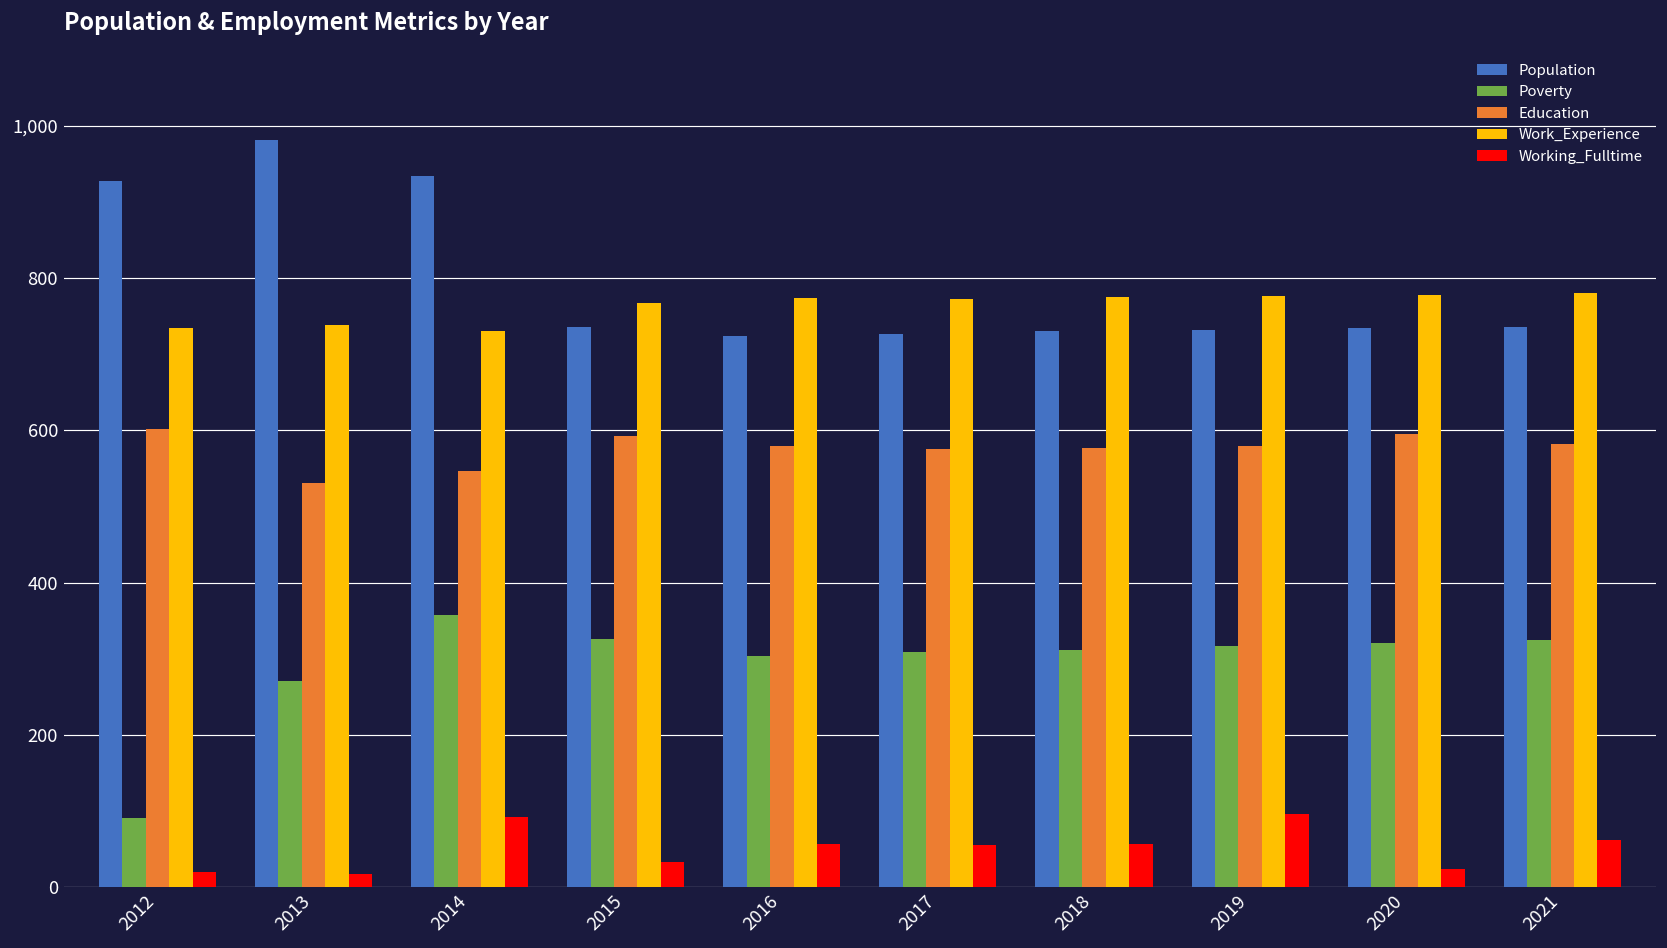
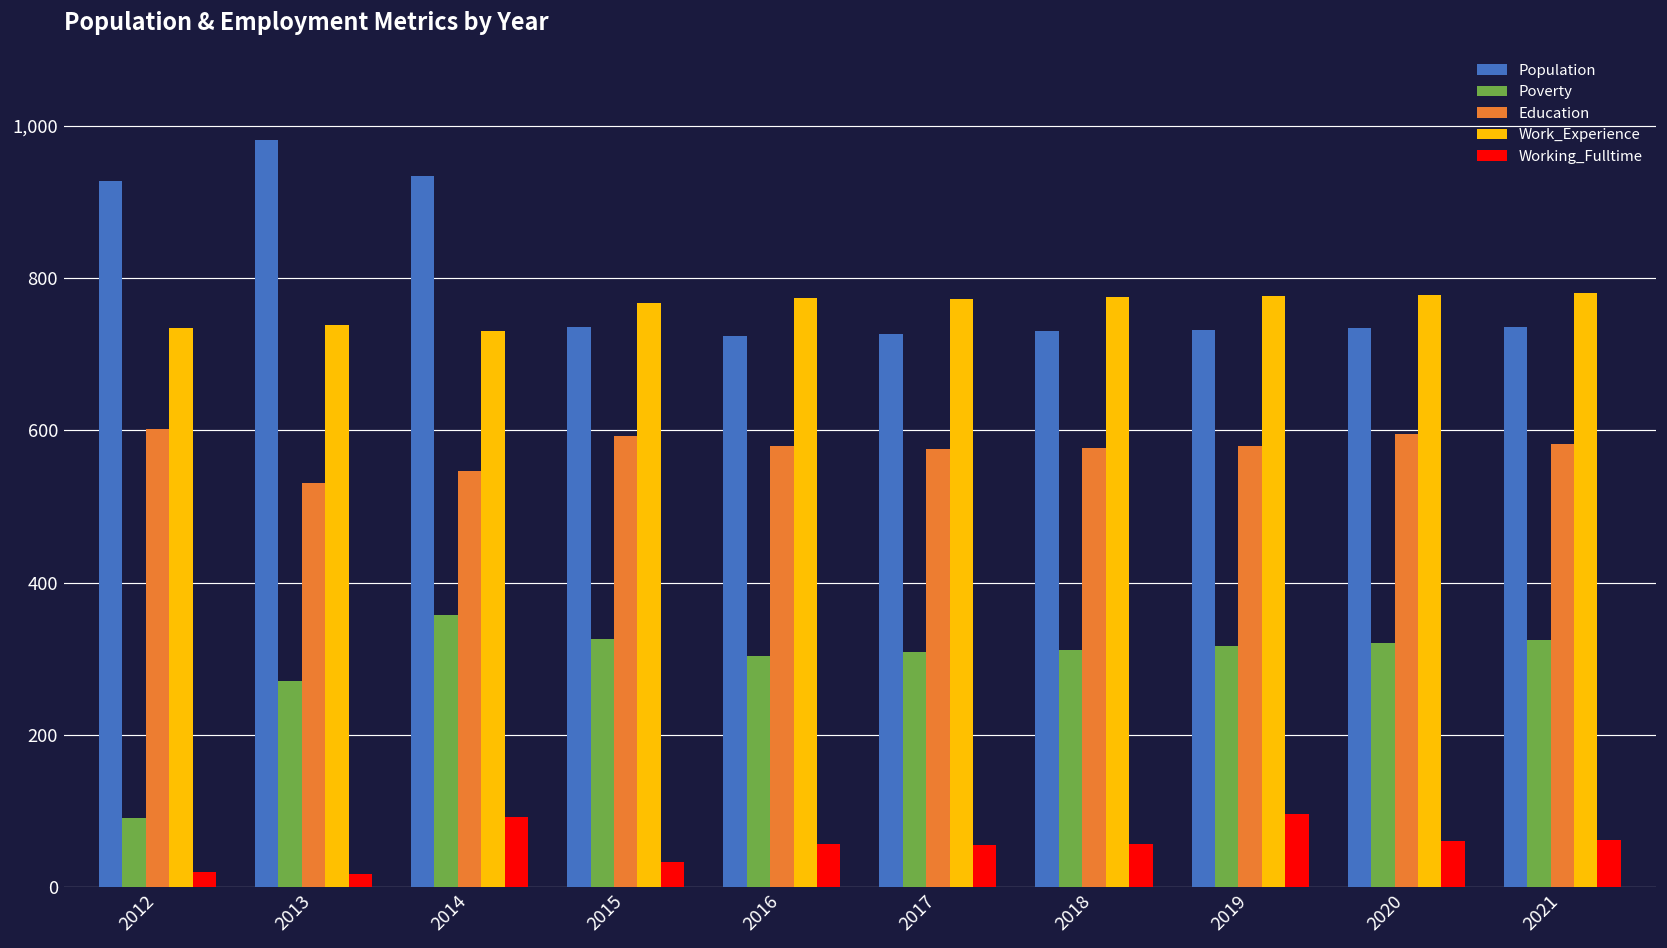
  {
    "Population": {
      "2012": 930,
      "2013": 980,
      "2014": 940,
      "2015": 740,
      "2016": 720,
      "2017": 730,
      "2018": 730,
      "2019": 730,
      "2020": 730,
      "2021": 740
    },
    "Poverty": {
      "2012": 90,
      "2013": 270,
      "2014": 360,
      "2015": 330,
      "2016": 300,
      "2017": 310,
      "2018": 310,
      "2019": 320,
      "2020": 320,
      "2021": 320
    },
    "Education": {
      "2012": 600,
      "2013": 530,
      "2014": 550,
      "2015": 590,
      "2016": 580,
      "2017": 580,
      "2018": 580,
      "2019": 580,
      "2020": 600,
      "2021": 580
    },
    "Work_Experience": {
      "2012": 730,
      "2013": 740,
      "2014": 730,
      "2015": 770,
      "2016": 770,
      "2017": 770,
      "2018": 780,
      "2019": 780,
      "2020": 780,
      "2021": 780
    },
    "Working_Fulltime": {
      "2012": 20,
      "2013": 20,
      "2014": 90,
      "2015": 30,
      "2016": 60,
      "2017": 60,
      "2018": 60,
      "2019": 100,
-     "2020": 20,
+     "2020": 60,
      "2021": 60
    }
  }
